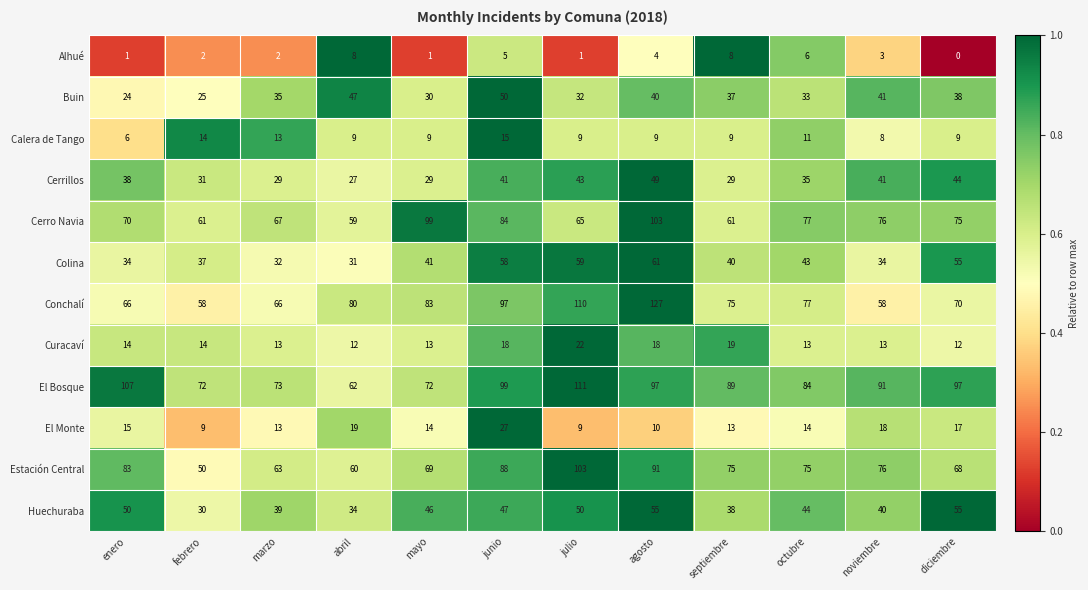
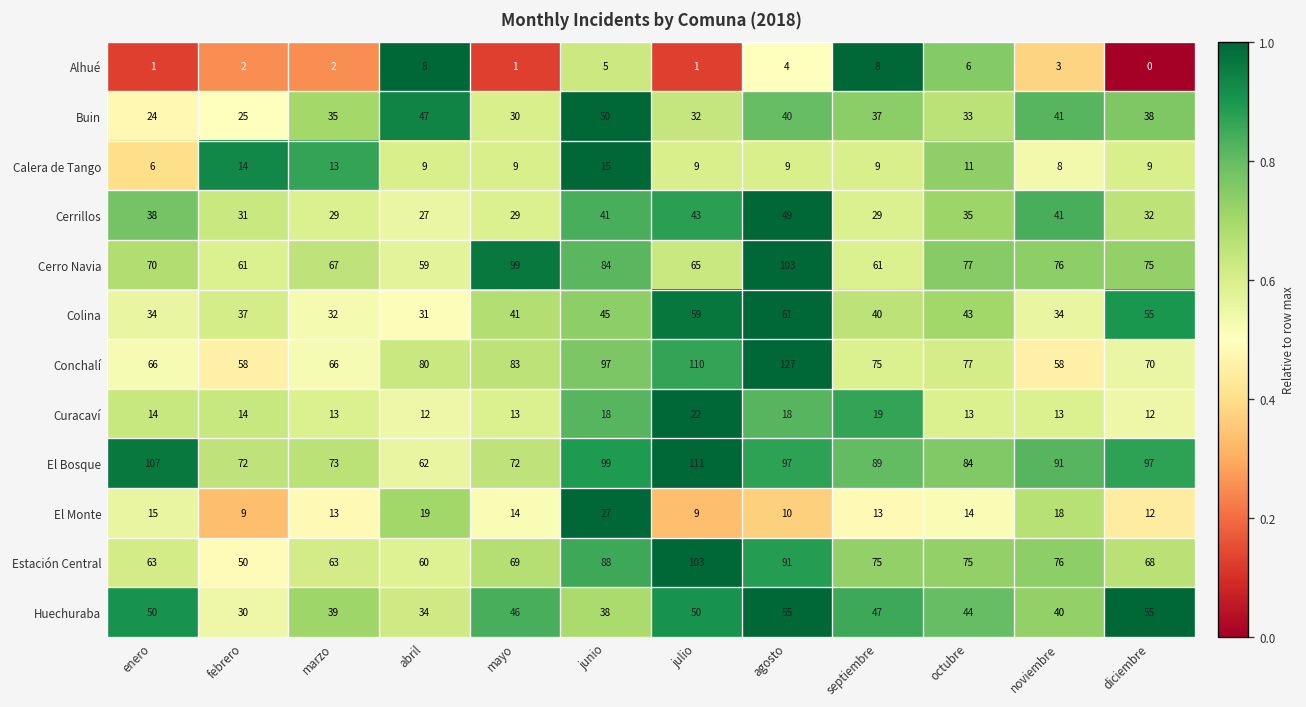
  {
    "Alhué": {
      "enero": 1,
      "febrero": 2,
      "marzo": 2,
      "abril": 8,
      "mayo": 1,
      "junio": 5,
      "julio": 1,
      "agosto": 4,
      "septiembre": 8,
      "octubre": 6,
      "noviembre": 3,
      "diciembre": 0
    },
    "Buin": {
      "enero": 24,
      "febrero": 25,
      "marzo": 35,
      "abril": 47,
      "mayo": 30,
      "junio": 50,
      "julio": 32,
      "agosto": 40,
      "septiembre": 37,
      "octubre": 33,
      "noviembre": 41,
      "diciembre": 38
    },
    "Calera de Tango": {
      "enero": 6,
      "febrero": 14,
      "marzo": 13,
      "abril": 9,
      "mayo": 9,
      "junio": 15,
      "julio": 9,
      "agosto": 9,
      "septiembre": 9,
      "octubre": 11,
      "noviembre": 8,
      "diciembre": 9
    },
    "Cerrillos": {
      "enero": 38,
      "febrero": 31,
      "marzo": 29,
      "abril": 27,
      "mayo": 29,
      "junio": 41,
      "julio": 43,
      "agosto": 49,
      "septiembre": 29,
      "octubre": 35,
      "noviembre": 41,
-     "diciembre": 44
+     "diciembre": 32
    },
    "Cerro Navia": {
      "enero": 70,
      "febrero": 61,
      "marzo": 67,
      "abril": 59,
      "mayo": 99,
      "junio": 84,
      "julio": 65,
      "agosto": 103,
      "septiembre": 61,
      "octubre": 77,
      "noviembre": 76,
      "diciembre": 75
    },
    "Colina": {
      "enero": 34,
      "febrero": 37,
      "marzo": 32,
      "abril": 31,
      "mayo": 41,
-     "junio": 58,
+     "junio": 45,
      "julio": 59,
      "agosto": 61,
      "septiembre": 40,
      "octubre": 43,
      "noviembre": 34,
      "diciembre": 55
    },
    "Conchalí": {
      "enero": 66,
      "febrero": 58,
      "marzo": 66,
      "abril": 80,
      "mayo": 83,
      "junio": 97,
      "julio": 110,
      "agosto": 127,
      "septiembre": 75,
      "octubre": 77,
      "noviembre": 58,
      "diciembre": 70
    },
    "Curacaví": {
      "enero": 14,
      "febrero": 14,
      "marzo": 13,
      "abril": 12,
      "mayo": 13,
      "junio": 18,
      "julio": 22,
      "agosto": 18,
      "septiembre": 19,
      "octubre": 13,
      "noviembre": 13,
      "diciembre": 12
    },
    "El Bosque": {
      "enero": 107,
      "febrero": 72,
      "marzo": 73,
      "abril": 62,
      "mayo": 72,
      "junio": 99,
      "julio": 111,
      "agosto": 97,
      "septiembre": 89,
      "octubre": 84,
      "noviembre": 91,
      "diciembre": 97
    },
    "El Monte": {
      "enero": 15,
      "febrero": 9,
      "marzo": 13,
      "abril": 19,
      "mayo": 14,
      "junio": 27,
      "julio": 9,
      "agosto": 10,
      "septiembre": 13,
      "octubre": 14,
      "noviembre": 18,
-     "diciembre": 17
+     "diciembre": 12
    },
    "Estación Central": {
-     "enero": 83,
+     "enero": 63,
      "febrero": 50,
      "marzo": 63,
      "abril": 60,
      "mayo": 69,
      "junio": 88,
      "julio": 103,
      "agosto": 91,
      "septiembre": 75,
      "octubre": 75,
      "noviembre": 76,
      "diciembre": 68
    },
    "Huechuraba": {
      "enero": 50,
      "febrero": 30,
      "marzo": 39,
      "abril": 34,
      "mayo": 46,
-     "junio": 47,
+     "junio": 38,
      "julio": 50,
      "agosto": 55,
-     "septiembre": 38,
+     "septiembre": 47,
      "octubre": 44,
      "noviembre": 40,
      "diciembre": 55
    }
  }
